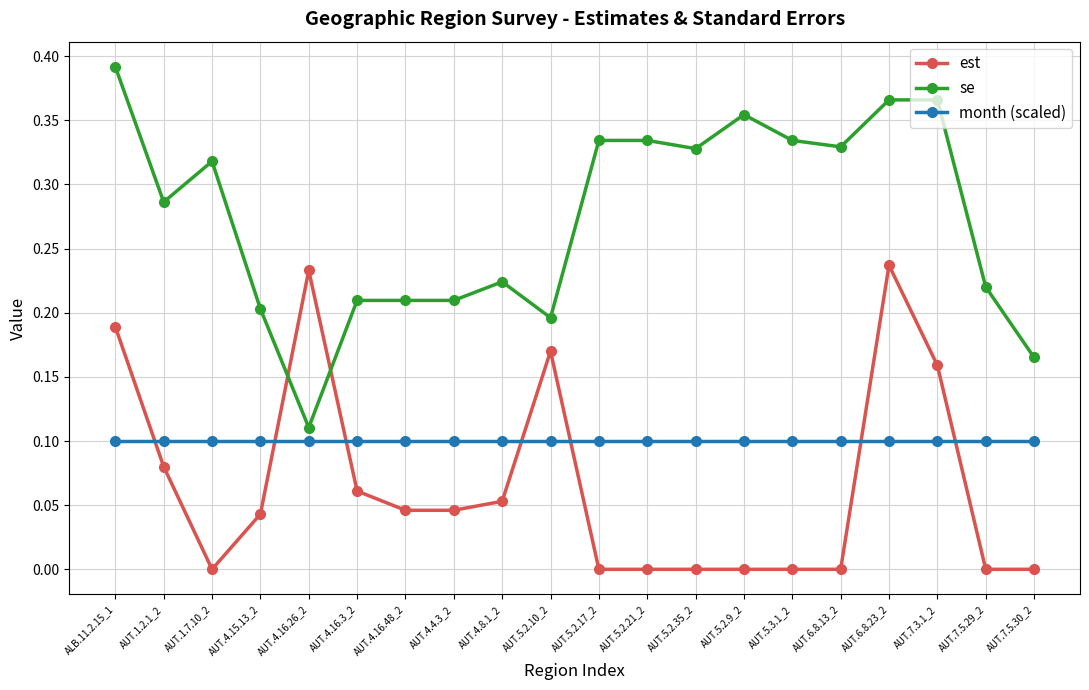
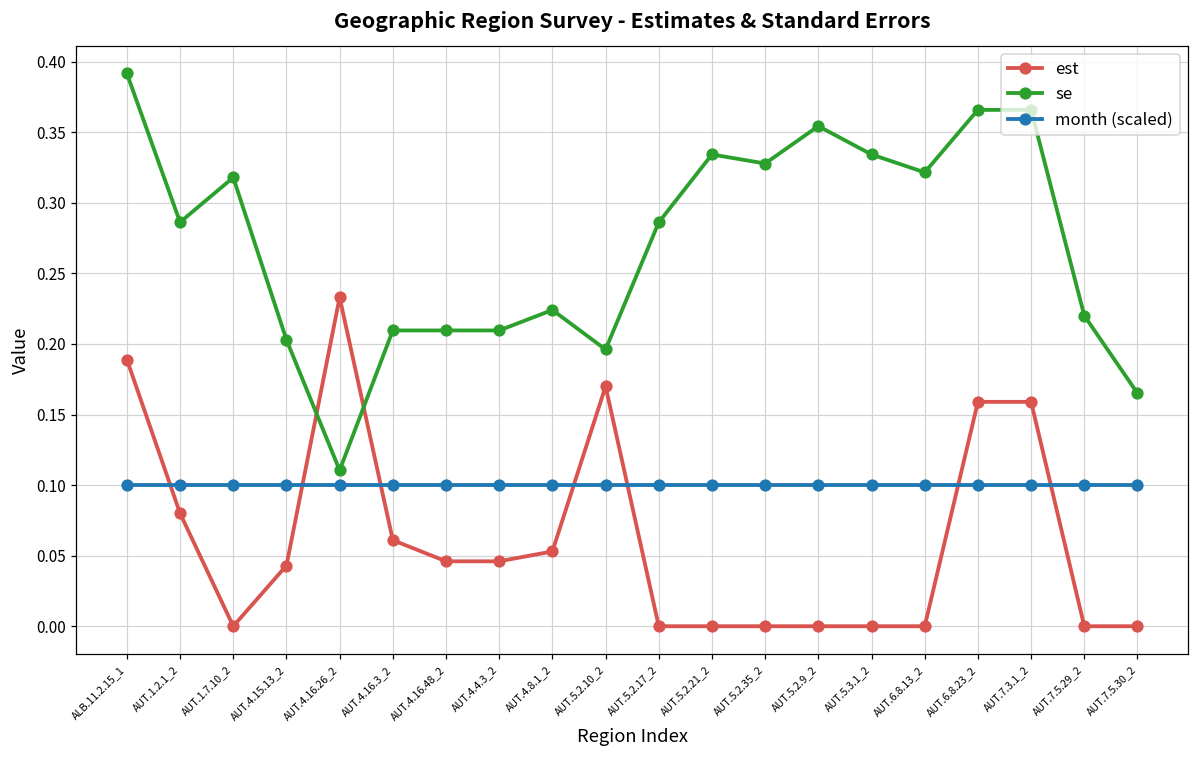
  {
    "est": {
      "ALB.11.2.15_1": 0.189,
      "AUT.1.2.1_2": 0.080,
      "AUT.1.7.10_2": 0.000,
      "AUT.4.15.13_2": 0.043,
      "AUT.4.16.26_2": 0.233,
      "AUT.4.16.3_2": 0.061,
      "AUT.4.16.48_2": 0.046,
      "AUT.4.4.3_2": 0.046,
      "AUT.4.8.1_2": 0.053,
      "AUT.5.2.10_2": 0.170,
      "AUT.5.2.17_2": 0.000,
      "AUT.5.2.21_2": 0.000,
      "AUT.5.2.35_2": 0.000,
      "AUT.5.2.9_2": 0.000,
      "AUT.5.3.1_2": 0.000,
      "AUT.6.8.13_2": 0.000,
-     "AUT.6.8.23_2": 0.237,
+     "AUT.6.8.23_2": 0.159,
      "AUT.7.3.1_2": 0.159,
      "AUT.7.5.29_2": 0.000,
      "AUT.7.5.30_2": 0.000
    },
    "se": {
      "ALB.11.2.15_1": 0.392,
      "AUT.1.2.1_2": 0.286,
      "AUT.1.7.10_2": 0.318,
      "AUT.4.15.13_2": 0.203,
      "AUT.4.16.26_2": 0.111,
      "AUT.4.16.3_2": 0.210,
      "AUT.4.16.48_2": 0.210,
      "AUT.4.4.3_2": 0.210,
      "AUT.4.8.1_2": 0.224,
      "AUT.5.2.10_2": 0.196,
-     "AUT.5.2.17_2": 0.334,
+     "AUT.5.2.17_2": 0.286,
      "AUT.5.2.21_2": 0.334,
      "AUT.5.2.35_2": 0.328,
      "AUT.5.2.9_2": 0.354,
      "AUT.5.3.1_2": 0.334,
-     "AUT.6.8.13_2": 0.329,
+     "AUT.6.8.13_2": 0.322,
      "AUT.6.8.23_2": 0.366,
      "AUT.7.5.29_2": 0.220,
      "AUT.7.5.30_2": 0.165
    },
    "month (scaled)": {
      "ALB.11.2.15_1": 0.100,
      "AUT.1.2.1_2": 0.100,
      "AUT.1.7.10_2": 0.100,
      "AUT.4.15.13_2": 0.100,
      "AUT.4.16.26_2": 0.100,
      "AUT.4.16.3_2": 0.100,
      "AUT.4.16.48_2": 0.100,
      "AUT.4.4.3_2": 0.100,
      "AUT.4.8.1_2": 0.100,
      "AUT.5.2.10_2": 0.100,
      "AUT.5.2.17_2": 0.100,
      "AUT.5.2.21_2": 0.100,
      "AUT.5.2.35_2": 0.100,
      "AUT.5.2.9_2": 0.100,
      "AUT.5.3.1_2": 0.100,
      "AUT.6.8.13_2": 0.100,
      "AUT.6.8.23_2": 0.100,
      "AUT.7.3.1_2": 0.100,
      "AUT.7.5.29_2": 0.100,
      "AUT.7.5.30_2": 0.100
    }
  }
